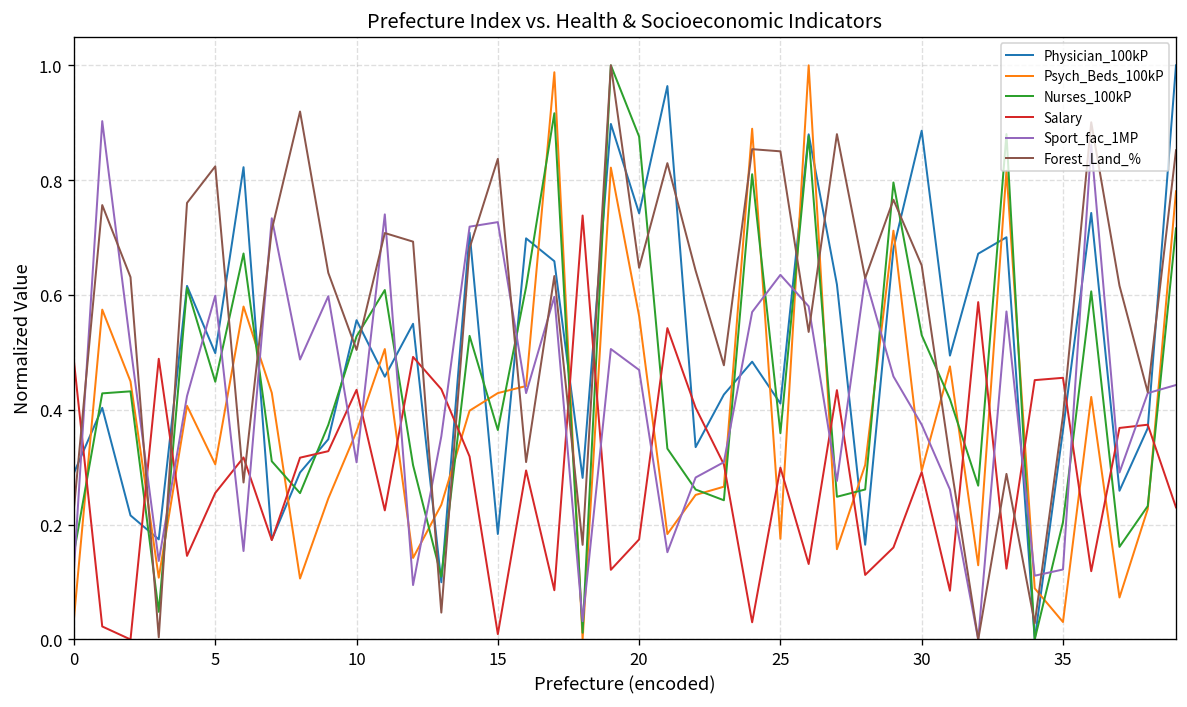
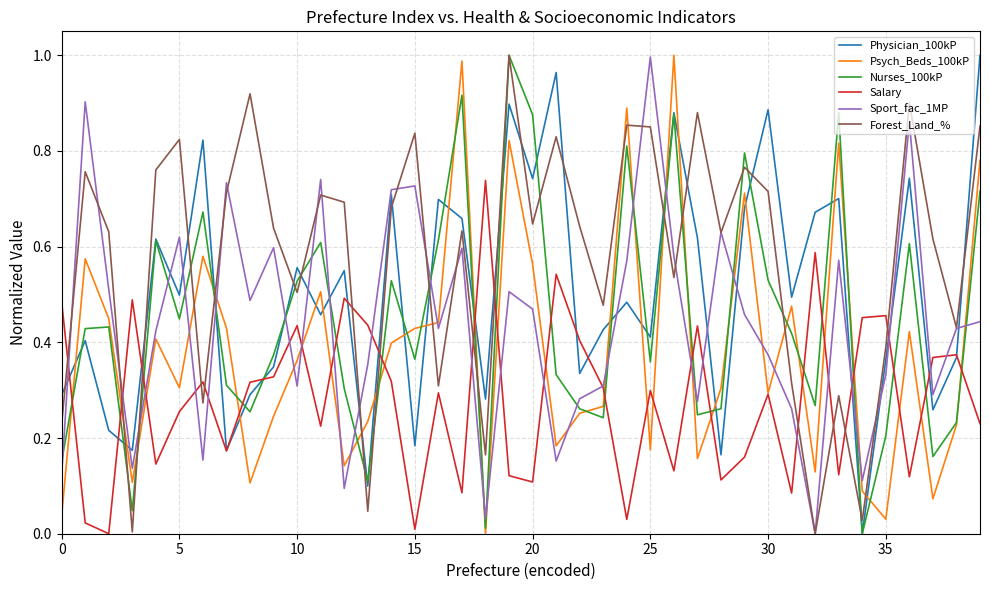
  {
    "Physician_100kP": {
      "0": 0.29,
      "5": 0.50,
      "10": 0.56,
      "15": 0.18,
      "20": 0.74,
      "25": 0.41,
      "30": 0.89,
      "35": 0.36
    },
    "Psych_Beds_100kP": {
      "0": 0.04,
      "5": 0.31,
      "10": 0.36,
      "15": 0.43,
      "20": 0.56,
      "25": 0.18,
      "35": 0.03
    },
    "Nurses_100kP": {
      "0": 0.15,
      "5": 0.45,
      "10": 0.53,
      "15": 0.36,
      "20": 0.88,
      "25": 0.36,
      "30": 0.53,
      "35": 0.20
    },
    "Salary": {
      "0": 0.48,
      "5": 0.26,
      "10": 0.43,
      "15": 0.01,
-     "20": 0.17,
+     "20": 0.11,
      "25": 0.30,
      "35": 0.46
    },
    "Sport_fac_1MP": {
      "0": 0.12,
-     "5": 0.60,
+     "5": 0.62,
      "10": 0.31,
      "15": 0.73,
      "20": 0.47,
-     "25": 0.64,
+     "25": 1.00,
      "30": 0.37,
-     "35": 0.12
+     "35": 0.33
    },
    "Forest_Land_%": {
      "0": 0.23,
      "5": 0.82,
      "10": 0.50,
      "15": 0.84,
      "20": 0.65,
      "25": 0.85,
-     "30": 0.65,
+     "30": 0.72,
      "35": 0.39
    }
  }
